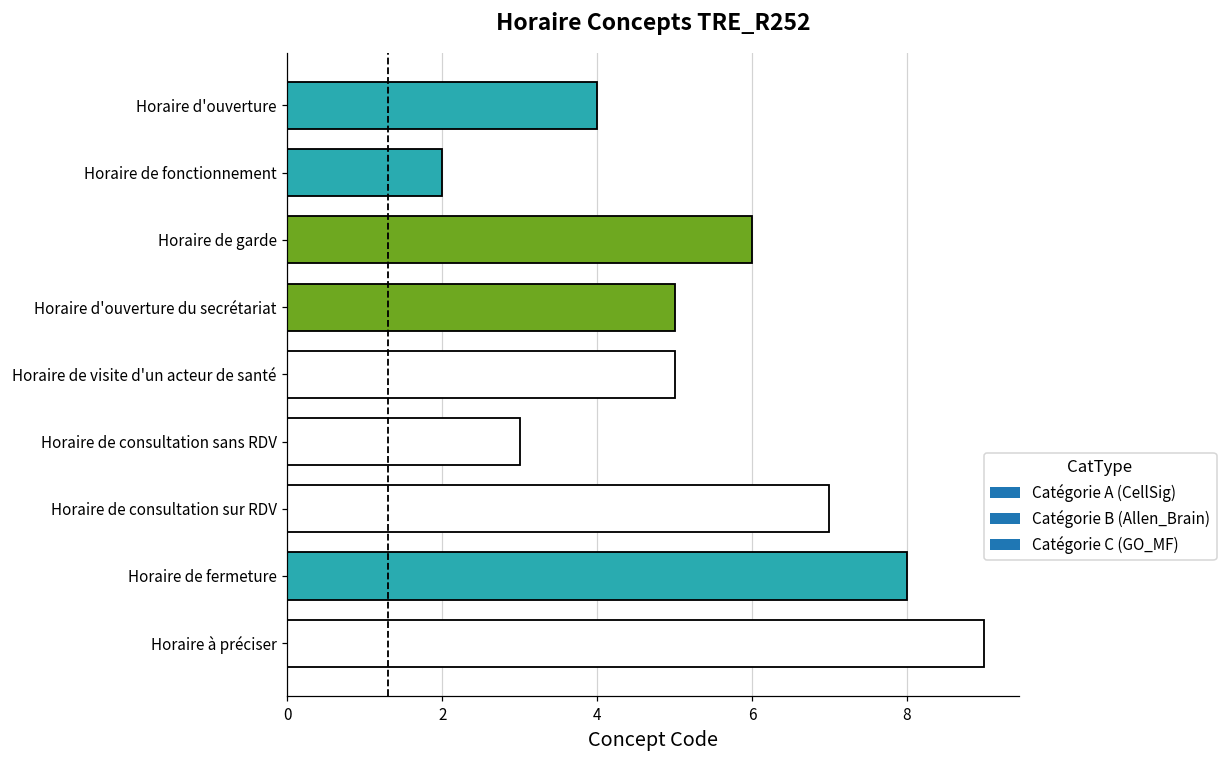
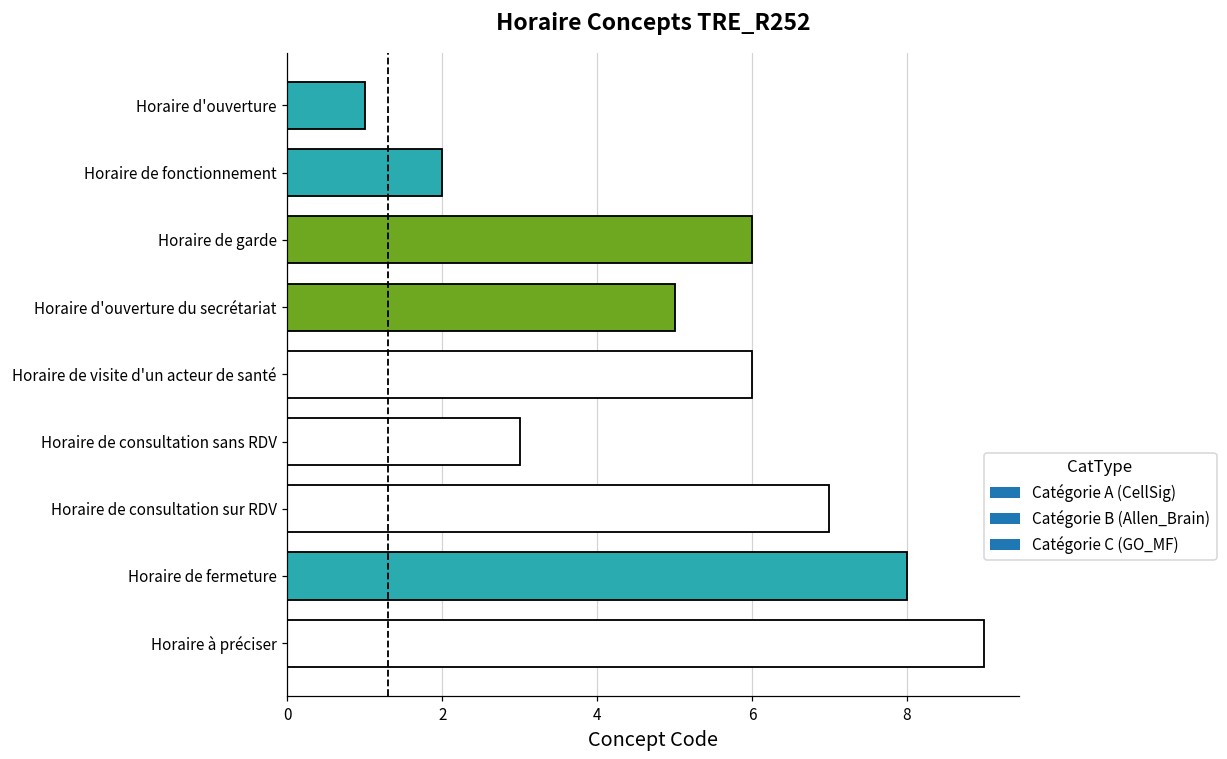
  {
-   "Horaire d'ouverture": 4,
+   "Horaire d'ouverture": 1,
    "Horaire de fonctionnement": 2,
    "Horaire de garde": 6,
    "Horaire d'ouverture du secrétariat": 5,
-   "Horaire de visite d'un acteur de santé": 5,
+   "Horaire de visite d'un acteur de santé": 6,
    "Horaire de consultation sans RDV": 3,
    "Horaire de consultation sur RDV": 7,
    "Horaire de fermeture": 8,
    "Horaire à préciser": 9
  }
